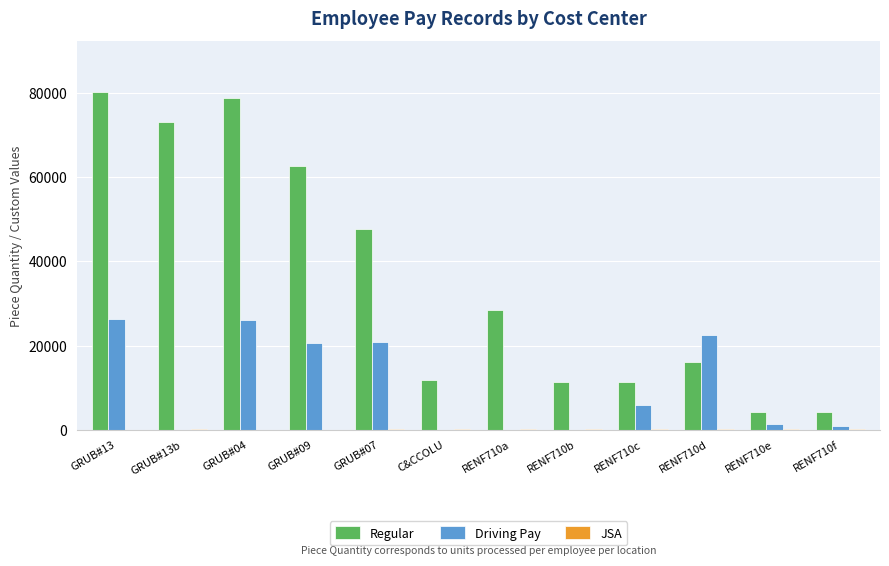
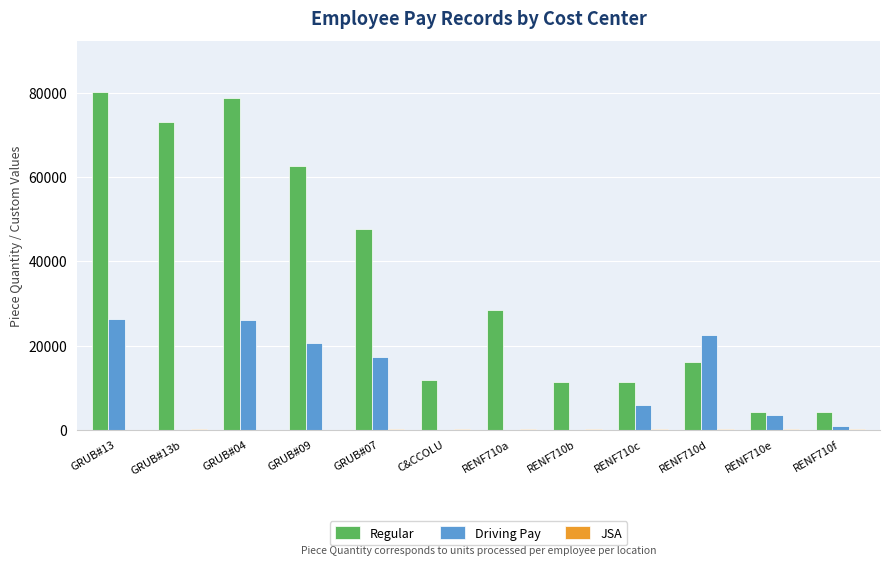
  {
    "Regular": {
      "GRUB#13": 80000,
      "GRUB#13b": 73000,
      "GRUB#04": 79000,
      "GRUB#09": 63000,
      "GRUB#07": 48000,
      "C&CCOLU": 12000,
      "RENF710a": 28000,
      "RENF710b": 11000,
      "RENF710c": 11000,
      "RENF710d": 16000,
      "RENF710e": 4000,
      "RENF710f": 4000
    },
    "Driving Pay": {
      "GRUB#13": 26000,
      "GRUB#13b": 0,
      "GRUB#04": 26000,
      "GRUB#09": 21000,
-     "GRUB#07": 21000,
+     "GRUB#07": 17000,
      "C&CCOLU": 0,
      "RENF710a": 0,
      "RENF710b": 0,
      "RENF710c": 6000,
      "RENF710d": 23000,
-     "RENF710e": 1000,
+     "RENF710e": 3000,
      "RENF710f": 1000
    },
    "JSA": {
      "GRUB#13": 0,
      "GRUB#04": 0,
      "GRUB#09": 0
    }
  }
